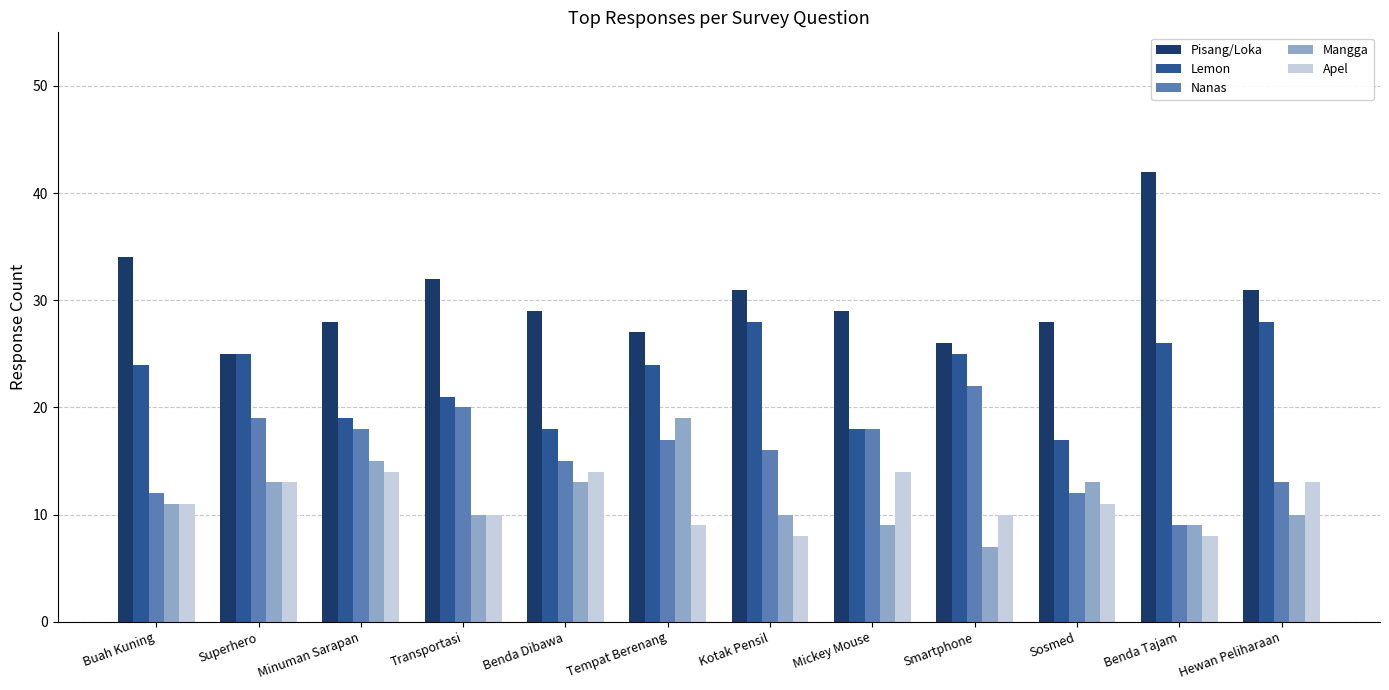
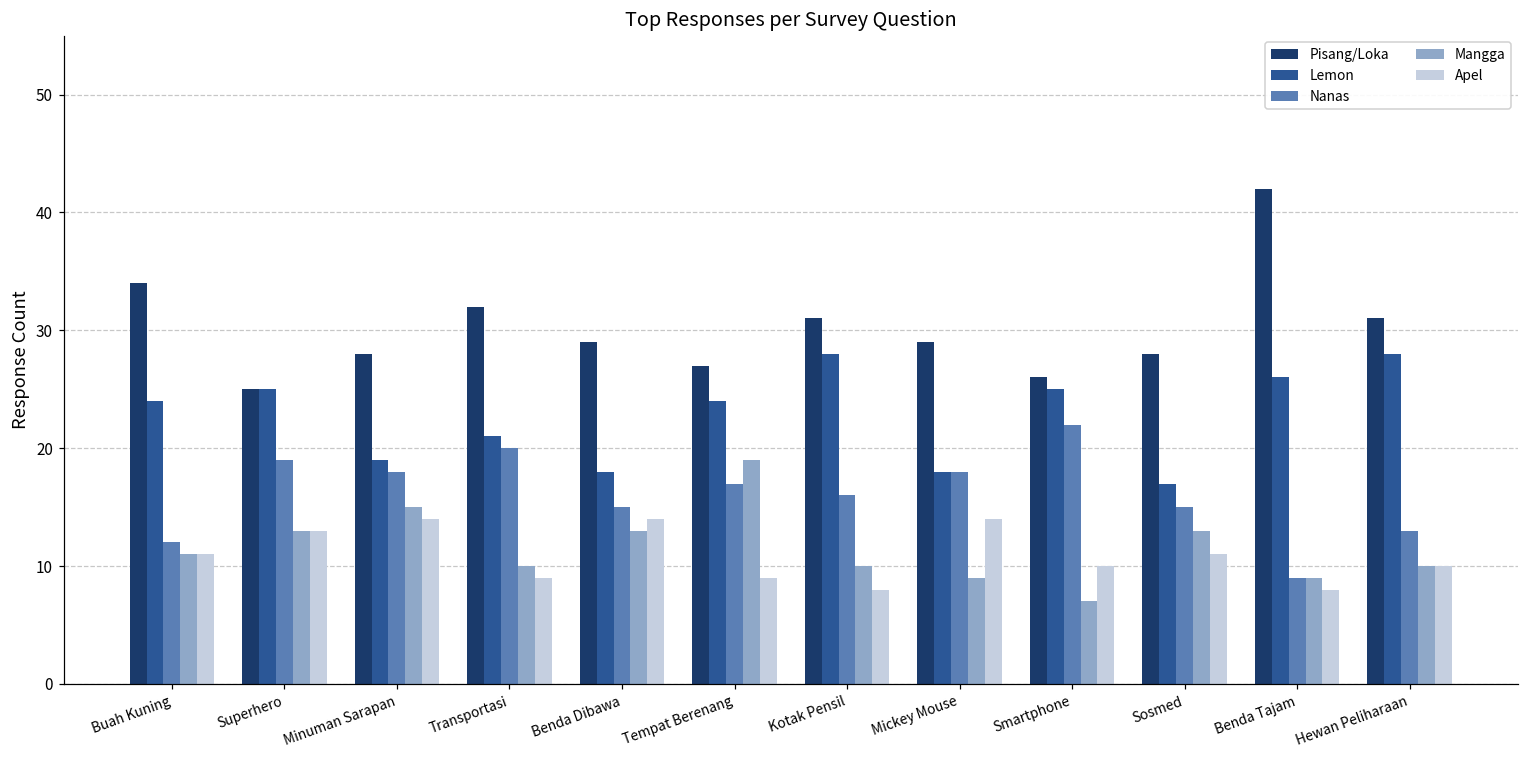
  {
    "Nanas": {
      "Buah Kuning": 12,
      "Superhero": 19,
      "Minuman Sarapan": 18,
      "Transportasi": 20,
      "Benda Dibawa": 15,
      "Tempat Berenang": 17,
      "Kotak Pensil": 16,
      "Mickey Mouse": 18,
      "Smartphone": 22,
-     "Sosmed": 12,
+     "Sosmed": 15,
      "Benda Tajam": 9,
      "Hewan Peliharaan": 13
    },
    "Mangga": {
      "Buah Kuning": 11,
      "Superhero": 13,
      "Minuman Sarapan": 15,
      "Transportasi": 10,
      "Benda Dibawa": 13,
      "Tempat Berenang": 19,
      "Kotak Pensil": 10,
      "Mickey Mouse": 9,
      "Smartphone": 7,
      "Sosmed": 13,
      "Benda Tajam": 9,
      "Hewan Peliharaan": 10
    },
    "Apel": {
      "Buah Kuning": 11,
      "Superhero": 13,
      "Minuman Sarapan": 14,
-     "Transportasi": 10,
+     "Transportasi": 9,
      "Benda Dibawa": 14,
      "Tempat Berenang": 9,
      "Kotak Pensil": 8,
      "Mickey Mouse": 14,
      "Smartphone": 10,
      "Sosmed": 11,
      "Benda Tajam": 8,
-     "Hewan Peliharaan": 13
+     "Hewan Peliharaan": 10
    }
  }
